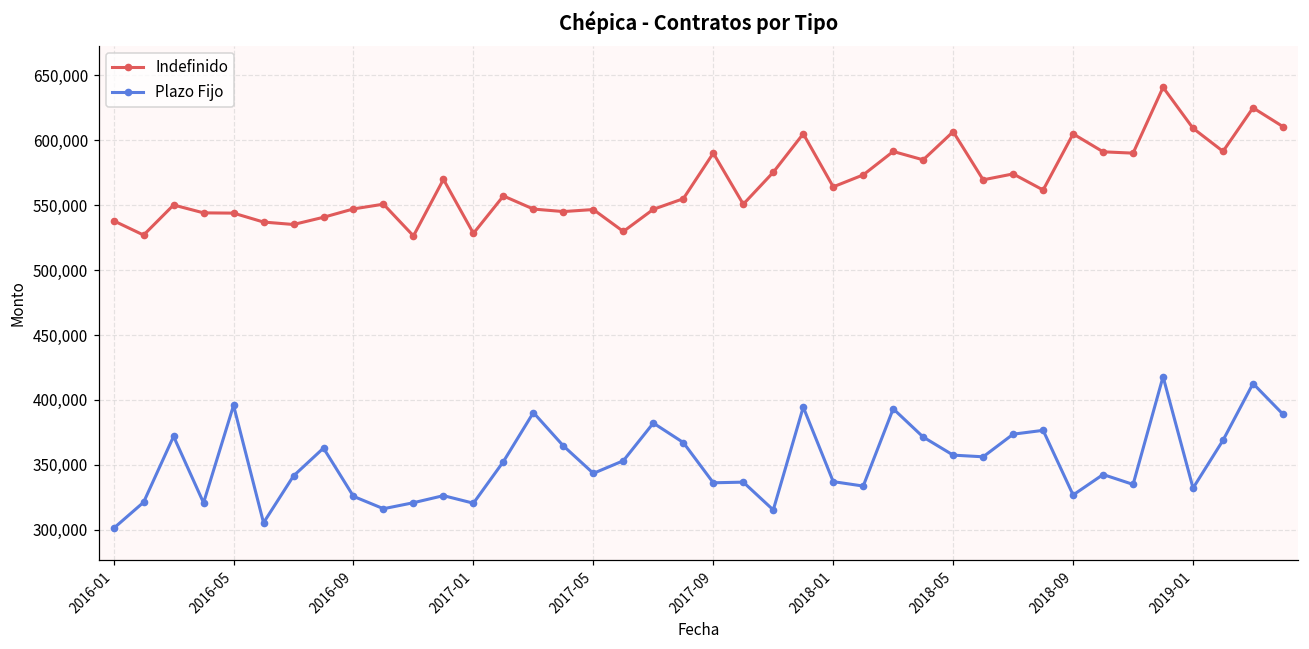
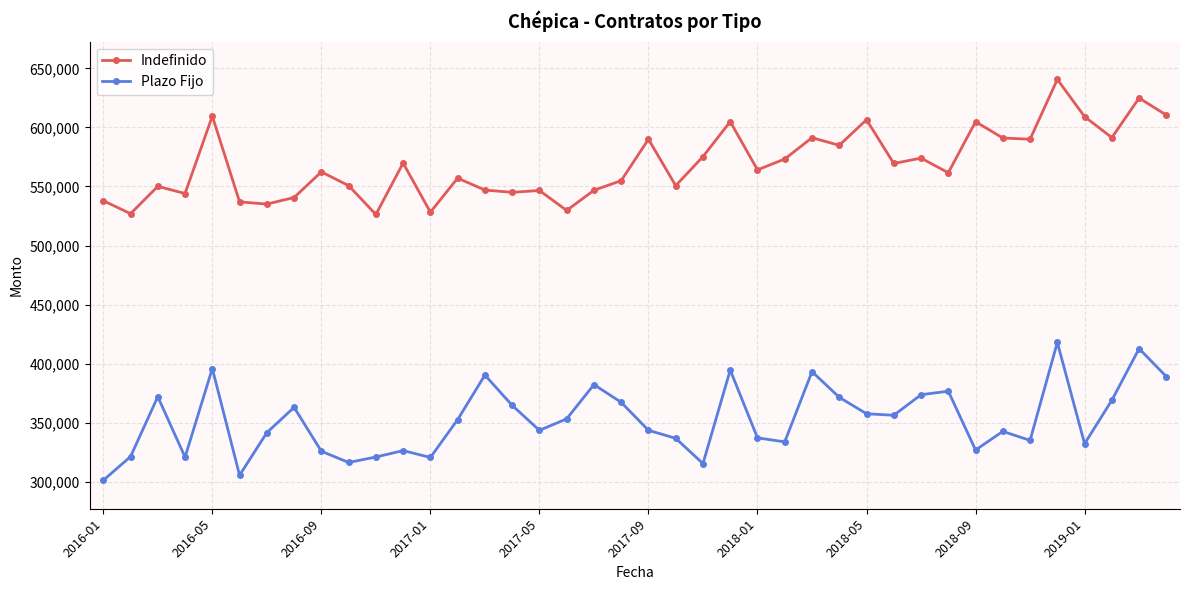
  {
    "Indefinido": {
      "2016-01": "538,000",
-     "2016-05": "544,000",
-     "2016-09": "547,000",
+     "2016-05": "610,000",
+     "2016-09": "562,000",
      "2017-01": "528,000",
      "2017-05": "547,000",
      "2017-09": "590,000",
      "2018-01": "564,000",
      "2018-05": "607,000",
      "2018-09": "605,000",
      "2019-01": "609,000"
    },
    "Plazo Fijo": {
      "2016-01": "301,000",
      "2016-05": "396,000",
      "2016-09": "326,000",
      "2017-01": "320,000",
      "2017-05": "343,000",
-     "2017-09": "336,000",
+     "2017-09": "343,000",
      "2018-01": "337,000",
      "2018-05": "357,000",
      "2018-09": "327,000",
      "2019-01": "332,000"
    }
  }
